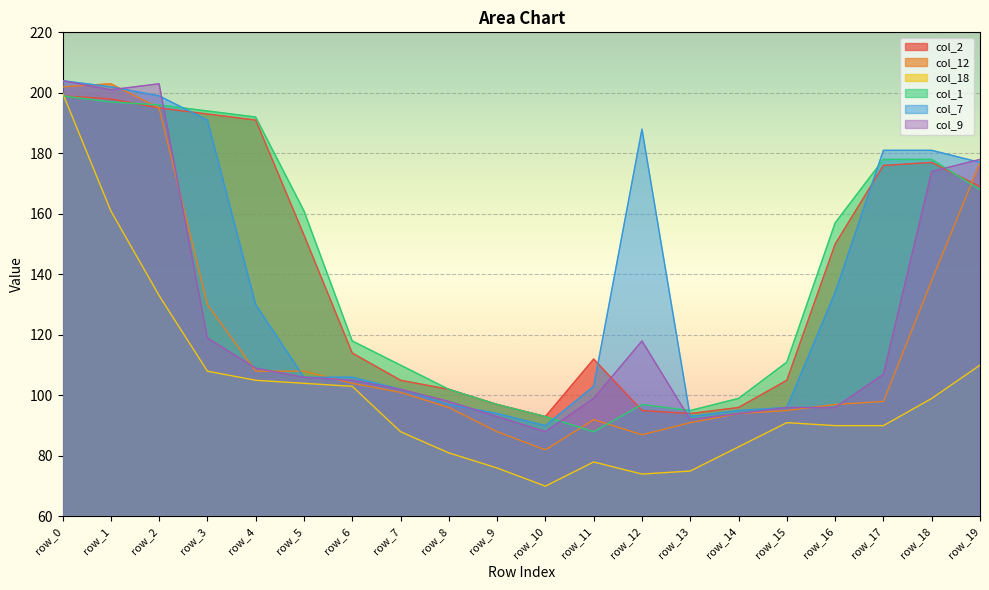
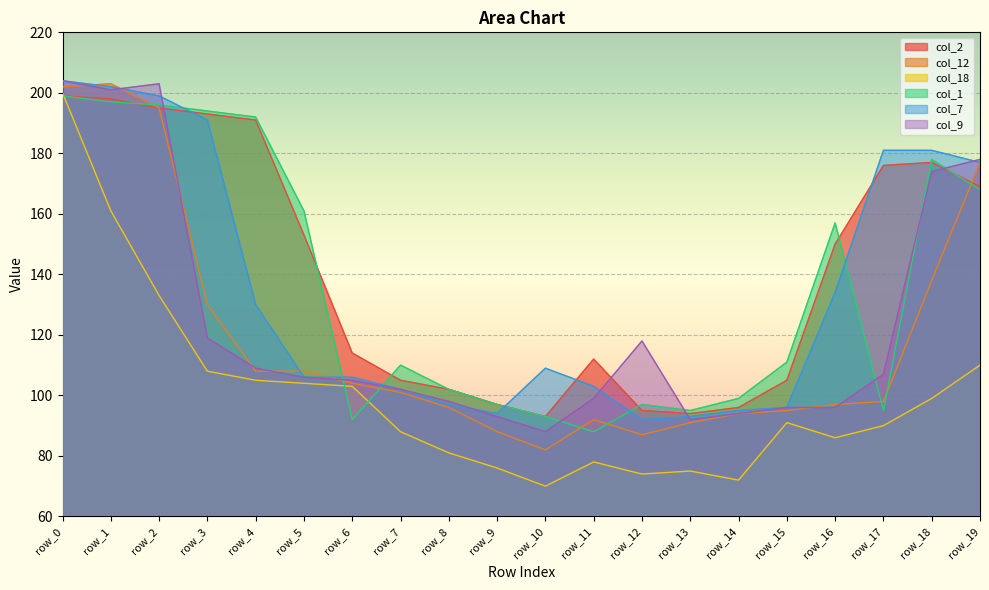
  {
    "col_18": {
      "row_0": 200,
      "row_1": 161,
      "row_2": 133,
      "row_3": 108,
      "row_4": 105,
      "row_5": 104,
      "row_6": 103,
      "row_7": 88,
      "row_8": 81,
      "row_9": 76,
      "row_10": 70,
      "row_11": 78,
      "row_12": 74,
      "row_13": 75,
-     "row_14": 83,
+     "row_14": 72,
      "row_15": 91,
-     "row_16": 90,
+     "row_16": 86,
      "row_17": 90,
      "row_18": 99,
      "row_19": 110
    },
    "col_1": {
      "row_1": 197,
      "row_2": 196,
      "row_3": 194,
      "row_4": 192,
      "row_5": 161,
-     "row_6": 118,
+     "row_6": 92,
      "row_7": 110,
      "row_11": 88,
      "row_12": 97,
      "row_13": 95,
      "row_14": 99,
      "row_15": 111,
      "row_16": 157,
-     "row_17": 178,
+     "row_17": 95,
      "row_18": 178,
      "row_19": 168
    },
    "col_7": {
      "row_1": 202,
      "row_2": 199,
      "row_3": 191,
      "row_4": 130,
      "row_6": 106,
      "row_8": 97,
      "row_9": 94,
-     "row_10": 90,
+     "row_10": 109,
      "row_11": 103,
-     "row_12": 188,
+     "row_12": 92,
      "row_13": 93,
      "row_14": 95,
      "row_16": 134,
      "row_17": 181,
      "row_18": 181
    },
    "col_9": {
      "row_1": 201,
      "row_2": 203,
      "row_3": 119,
      "row_4": 109,
      "row_6": 105,
      "row_8": 98,
      "row_9": 93,
      "row_10": 88,
      "row_11": 99,
      "row_12": 118,
      "row_13": 92,
      "row_16": 96,
      "row_17": 107,
      "row_18": 174,
      "row_19": 178
    }
  }
